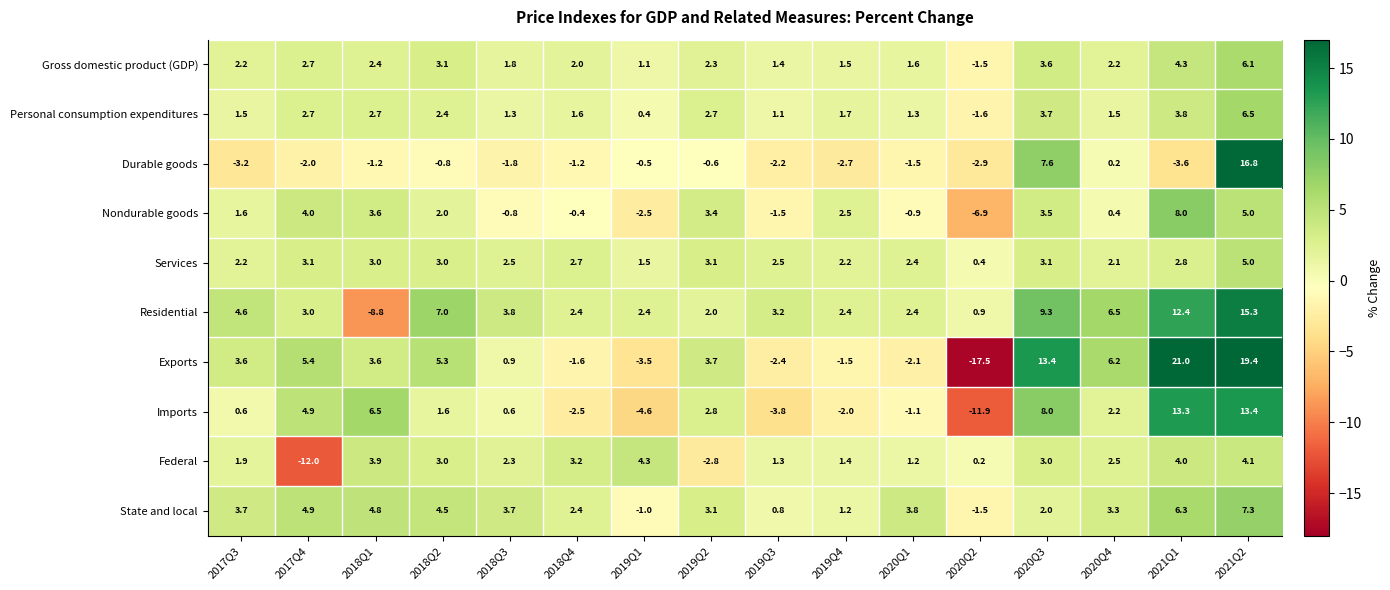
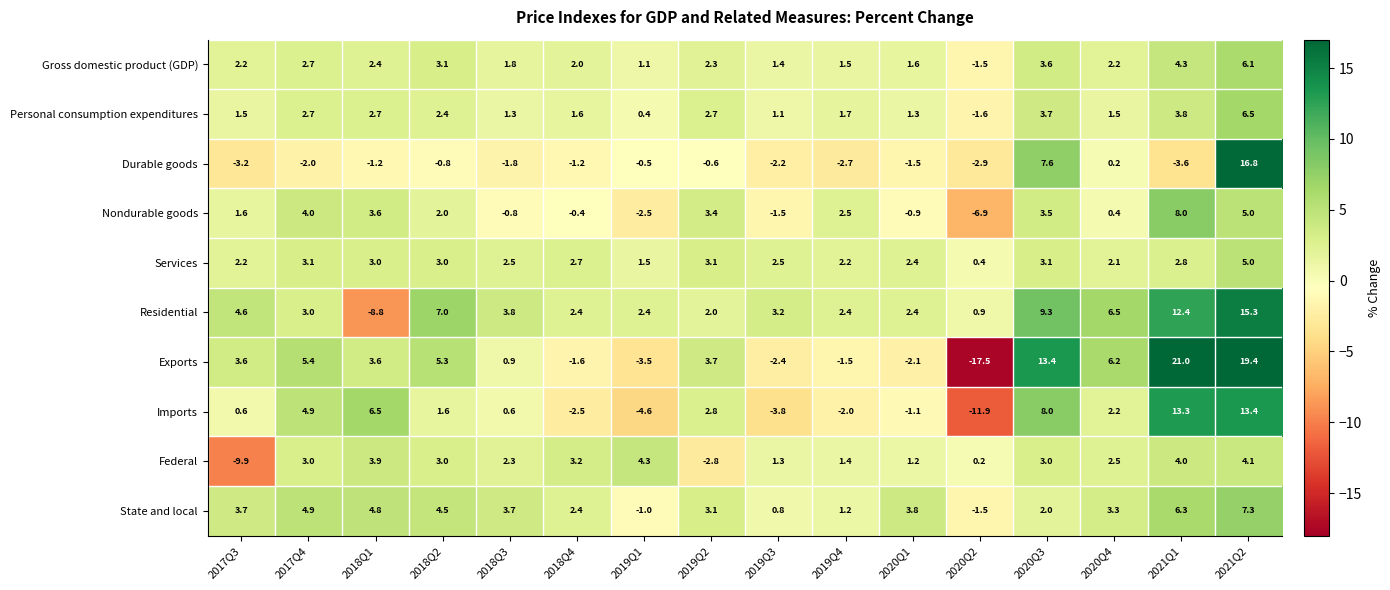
  {
    "Gross domestic product (GDP)": {
      "2017Q3": 2.2,
      "2017Q4": 2.7,
      "2018Q1": 2.4,
      "2018Q2": 3.1,
      "2018Q3": 1.8,
      "2018Q4": 2.0,
      "2019Q1": 1.1,
      "2019Q2": 2.3,
      "2019Q3": 1.4,
      "2019Q4": 1.5,
      "2020Q1": 1.6,
      "2020Q2": -1.5,
      "2020Q3": 3.6,
      "2020Q4": 2.2,
      "2021Q1": 4.3,
      "2021Q2": 6.1
    },
    "Personal consumption expenditures": {
      "2017Q3": 1.5,
      "2017Q4": 2.7,
      "2018Q1": 2.7,
      "2018Q2": 2.4,
      "2018Q3": 1.3,
      "2018Q4": 1.6,
      "2019Q1": 0.4,
      "2019Q2": 2.7,
      "2019Q3": 1.1,
      "2019Q4": 1.7,
      "2020Q1": 1.3,
      "2020Q2": -1.6,
      "2020Q3": 3.7,
      "2020Q4": 1.5,
      "2021Q1": 3.8,
      "2021Q2": 6.5
    },
    "Durable goods": {
      "2017Q3": -3.2,
      "2017Q4": -2.0,
      "2018Q1": -1.2,
      "2018Q2": -0.8,
      "2018Q3": -1.8,
      "2018Q4": -1.2,
      "2019Q1": -0.5,
      "2019Q2": -0.6,
      "2019Q3": -2.2,
      "2019Q4": -2.7,
      "2020Q1": -1.5,
      "2020Q2": -2.9,
      "2020Q3": 7.6,
      "2020Q4": 0.2,
      "2021Q1": -3.6,
      "2021Q2": 16.8
    },
    "Nondurable goods": {
      "2017Q3": 1.6,
      "2017Q4": 4.0,
      "2018Q1": 3.6,
      "2018Q2": 2.0,
      "2018Q3": -0.8,
      "2018Q4": -0.4,
      "2019Q1": -2.5,
      "2019Q2": 3.4,
      "2019Q3": -1.5,
      "2019Q4": 2.5,
      "2020Q1": -0.9,
      "2020Q2": -6.9,
      "2020Q3": 3.5,
      "2020Q4": 0.4,
      "2021Q1": 8.0,
      "2021Q2": 5.0
    },
    "Services": {
      "2017Q3": 2.2,
      "2017Q4": 3.1,
      "2018Q1": 3.0,
      "2018Q2": 3.0,
      "2018Q3": 2.5,
      "2018Q4": 2.7,
      "2019Q1": 1.5,
      "2019Q2": 3.1,
      "2019Q3": 2.5,
      "2019Q4": 2.2,
      "2020Q1": 2.4,
      "2020Q2": 0.4,
      "2020Q3": 3.1,
      "2020Q4": 2.1,
      "2021Q1": 2.8,
      "2021Q2": 5.0
    },
    "Residential": {
      "2017Q3": 4.6,
      "2017Q4": 3.0,
      "2018Q1": -8.8,
      "2018Q2": 7.0,
      "2018Q3": 3.8,
      "2018Q4": 2.4,
      "2019Q1": 2.4,
      "2019Q2": 2.0,
      "2019Q3": 3.2,
      "2019Q4": 2.4,
      "2020Q1": 2.4,
      "2020Q2": 0.9,
      "2020Q3": 9.3,
      "2020Q4": 6.5,
      "2021Q1": 12.4,
      "2021Q2": 15.3
    },
    "Exports": {
      "2017Q3": 3.6,
      "2017Q4": 5.4,
      "2018Q1": 3.6,
      "2018Q2": 5.3,
      "2018Q3": 0.9,
      "2018Q4": -1.6,
      "2019Q1": -3.5,
      "2019Q2": 3.7,
      "2019Q3": -2.4,
      "2019Q4": -1.5,
      "2020Q1": -2.1,
      "2020Q2": -17.5,
      "2020Q3": 13.4,
      "2020Q4": 6.2,
      "2021Q1": 21.0,
      "2021Q2": 19.4
    },
    "Imports": {
      "2017Q3": 0.6,
      "2017Q4": 4.9,
      "2018Q1": 6.5,
      "2018Q2": 1.6,
      "2018Q3": 0.6,
      "2018Q4": -2.5,
      "2019Q1": -4.6,
      "2019Q2": 2.8,
      "2019Q3": -3.8,
      "2019Q4": -2.0,
      "2020Q1": -1.1,
      "2020Q2": -11.9,
      "2020Q3": 8.0,
      "2020Q4": 2.2,
      "2021Q1": 13.3,
      "2021Q2": 13.4
    },
    "Federal": {
-     "2017Q3": 1.9,
-     "2017Q4": -12.0,
+     "2017Q3": -9.9,
+     "2017Q4": 3.0,
      "2018Q1": 3.9,
      "2018Q2": 3.0,
      "2018Q3": 2.3,
      "2018Q4": 3.2,
      "2019Q1": 4.3,
      "2019Q2": -2.8,
      "2019Q3": 1.3,
      "2019Q4": 1.4,
      "2020Q1": 1.2,
      "2020Q2": 0.2,
      "2020Q3": 3.0,
      "2020Q4": 2.5,
      "2021Q1": 4.0,
      "2021Q2": 4.1
    },
    "State and local": {
      "2017Q3": 3.7,
      "2017Q4": 4.9,
      "2018Q1": 4.8,
      "2018Q2": 4.5,
      "2018Q3": 3.7,
      "2018Q4": 2.4,
      "2019Q1": -1.0,
      "2019Q2": 3.1,
      "2019Q3": 0.8,
      "2019Q4": 1.2,
      "2020Q1": 3.8,
      "2020Q2": -1.5,
      "2020Q3": 2.0,
      "2020Q4": 3.3,
      "2021Q1": 6.3,
      "2021Q2": 7.3
    }
  }
